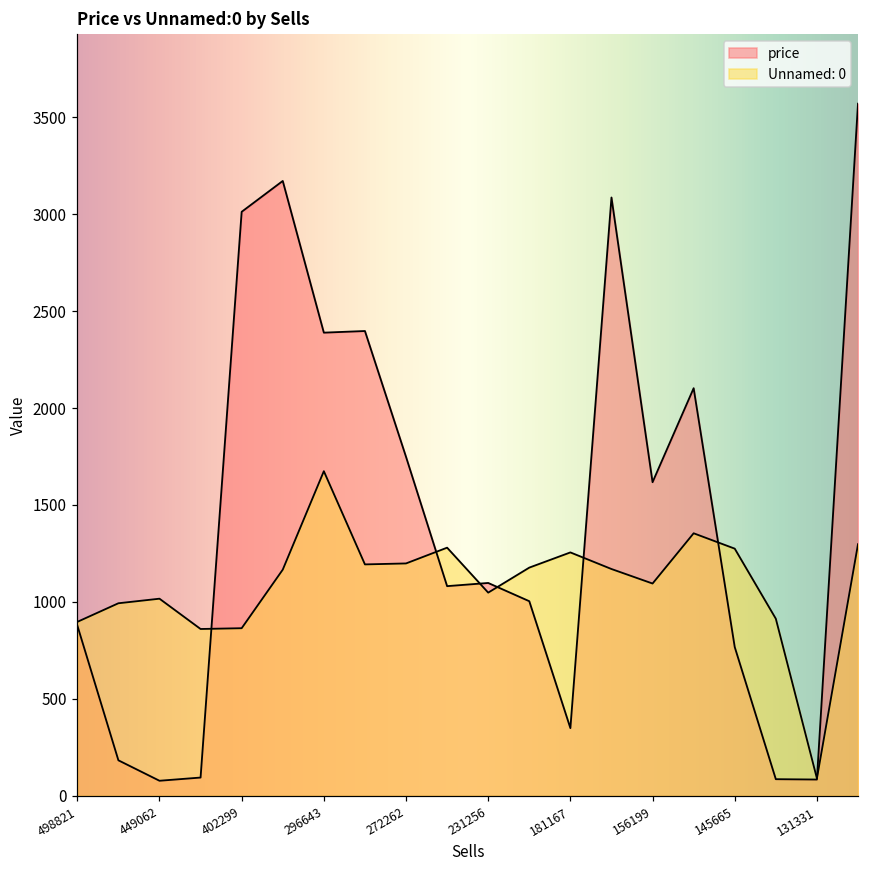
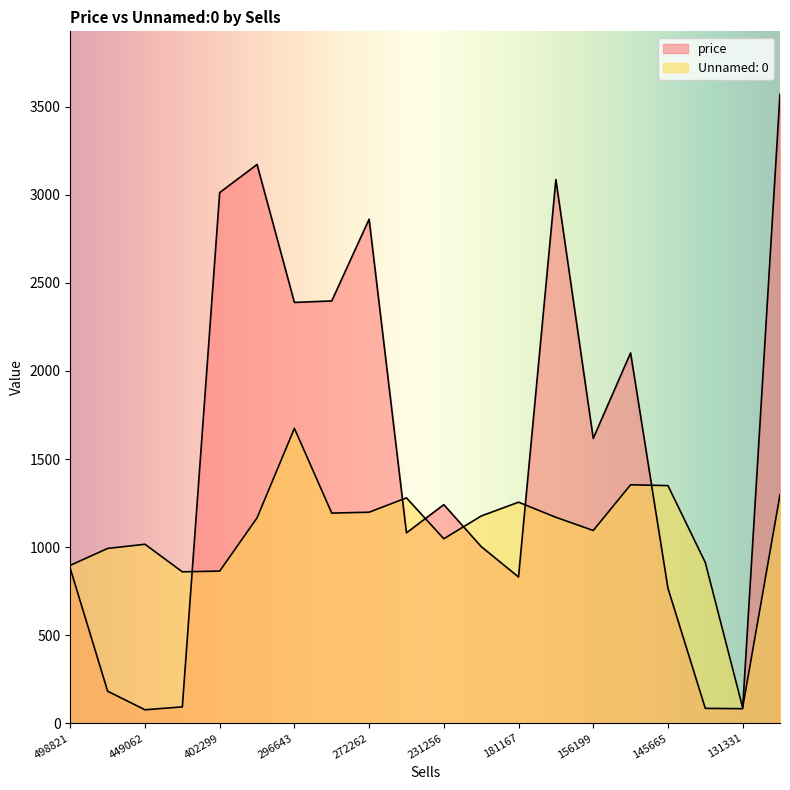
  {
    "price": {
      "498821": 880,
      "449062": 80,
      "402299": 3010,
      "296643": 2390,
-     "272262": 1750,
-     "231256": 1100,
-     "181167": 350,
+     "272262": 2860,
+     "231256": 1240,
+     "181167": 830,
      "156199": 1620,
      "145665": 770
    },
    "Unnamed: 0": {
      "498821": 900,
      "449062": 1020,
      "402299": 860,
      "296643": 1670,
      "272262": 1200,
      "231256": 1050,
      "181167": 1260,
      "156199": 1090,
-     "145665": 1270
+     "145665": 1350
    }
  }
